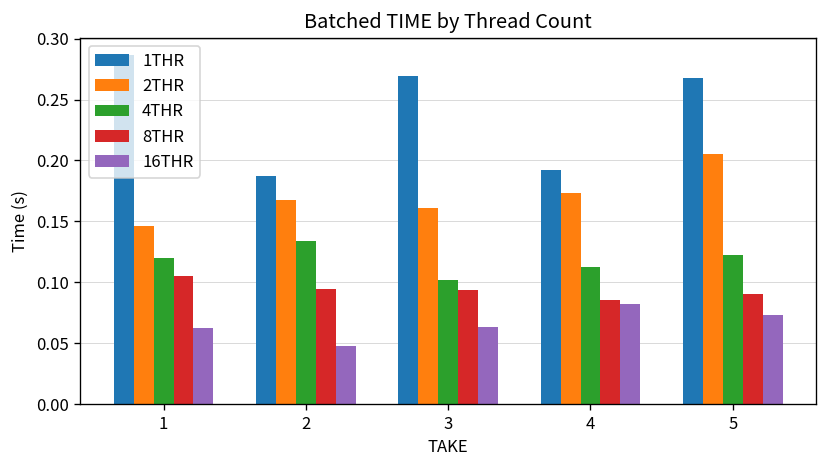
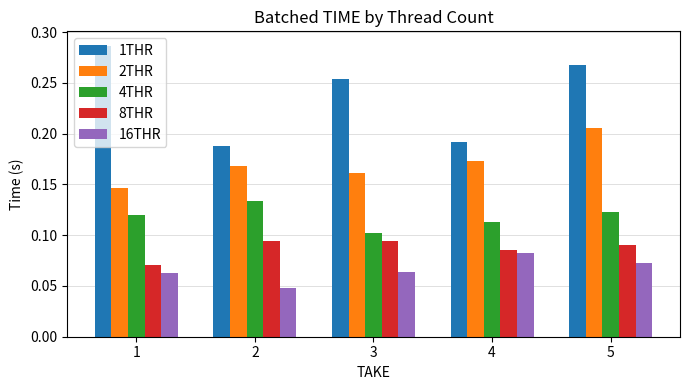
  {
    "1THR": {
      "2": 0.188,
-     "3": 0.270,
+     "3": 0.253,
      "4": 0.192,
      "5": 0.267
    },
    "2THR": {
      "1": 0.147,
      "2": 0.168,
      "3": 0.161,
      "4": 0.173,
      "5": 0.206
    },
    "4THR": {
      "1": 0.120,
      "2": 0.134,
      "3": 0.102,
      "4": 0.113,
      "5": 0.122
    },
    "8THR": {
-     "1": 0.105,
+     "1": 0.071,
      "2": 0.095,
      "3": 0.094,
      "4": 0.085,
      "5": 0.090
    },
    "16THR": {
      "1": 0.063,
      "2": 0.048,
      "3": 0.063,
      "4": 0.082,
      "5": 0.073
    }
  }
